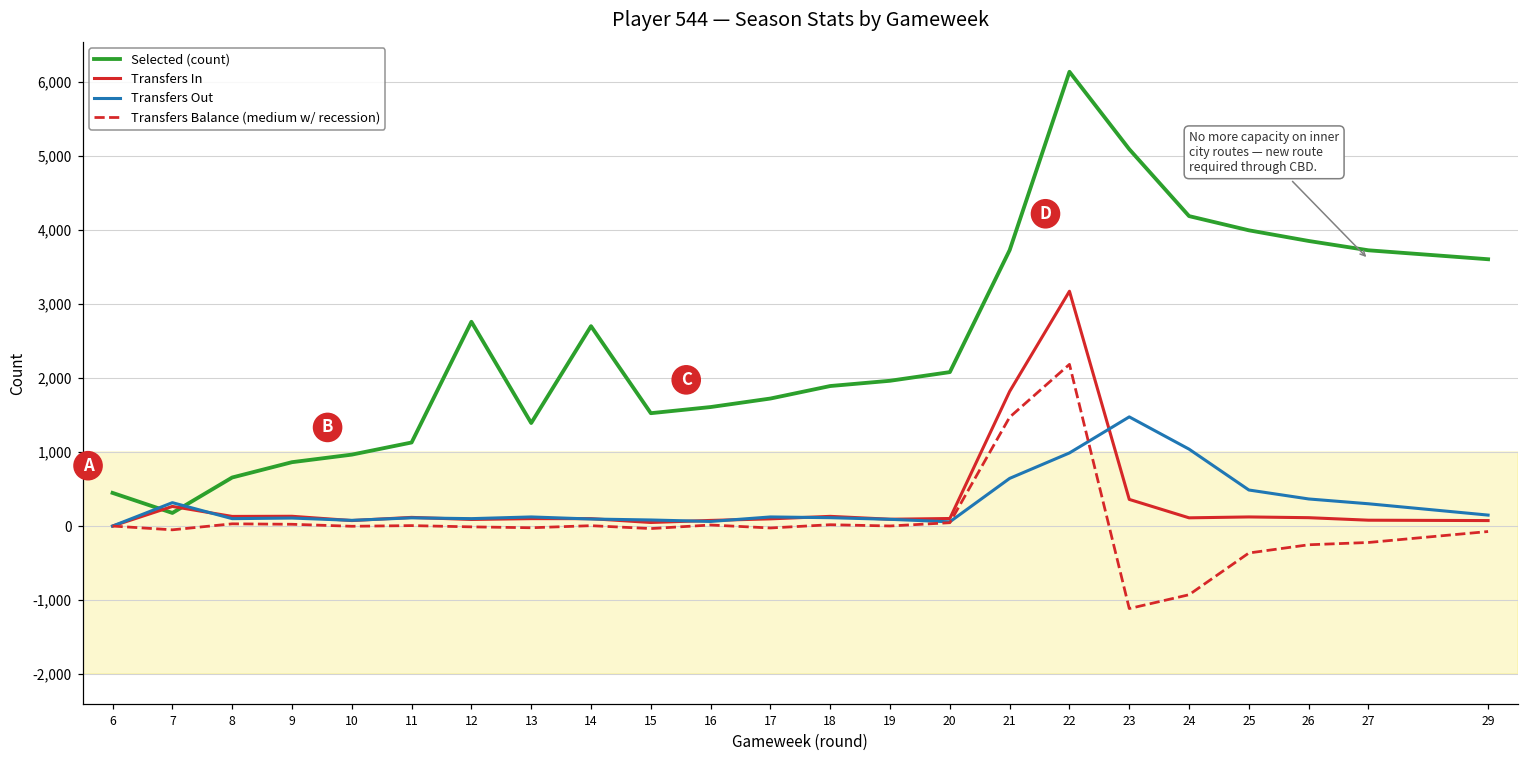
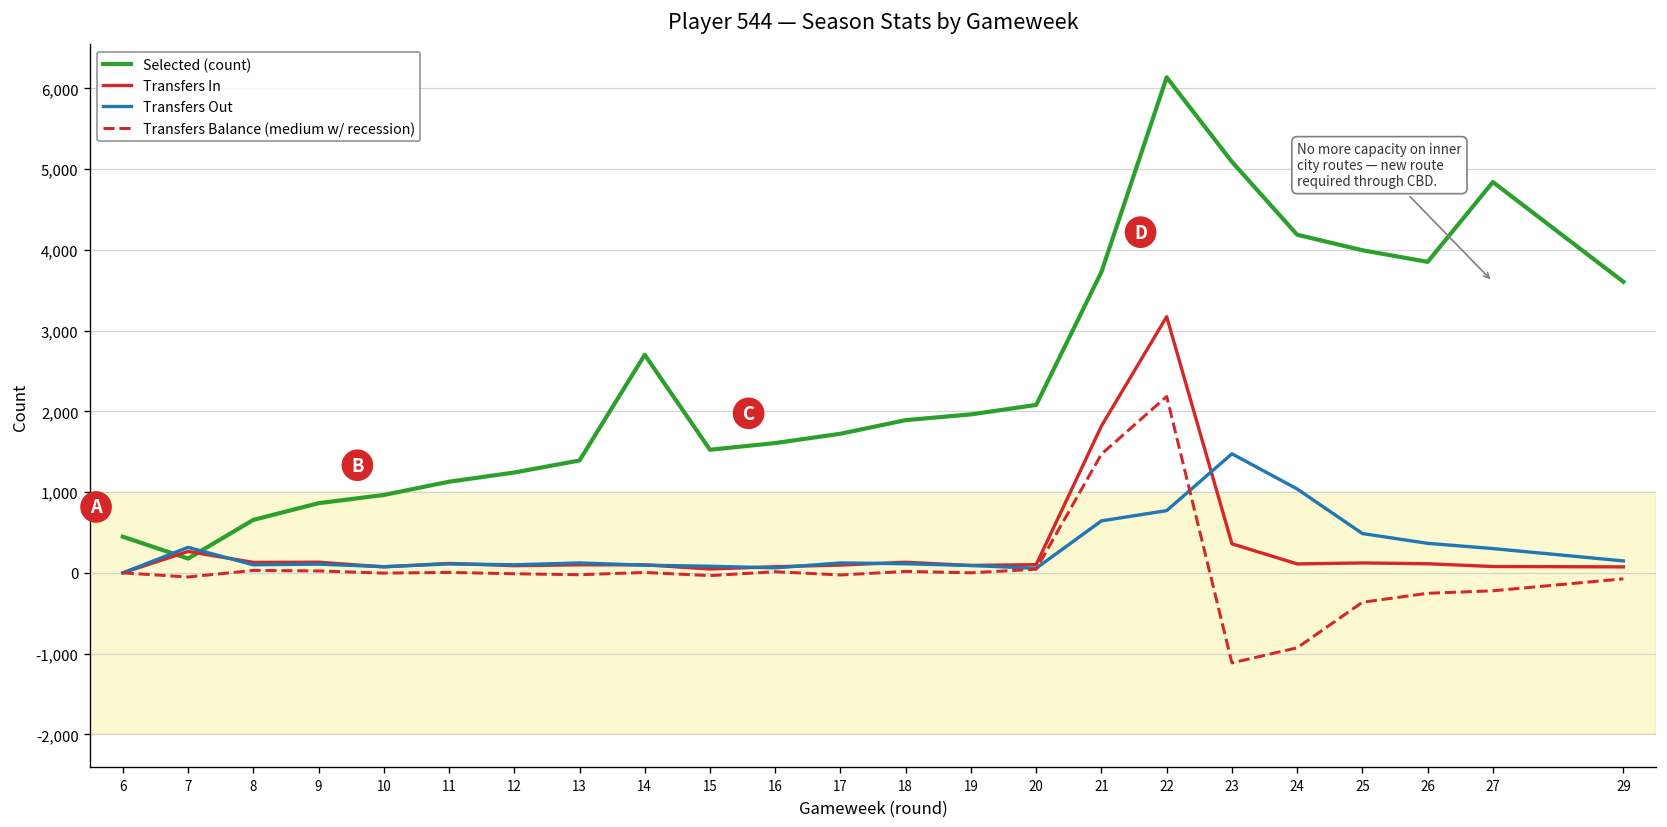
  {
    "Selected (count)": {
      "6": "400",
      "7": "200",
      "8": "700",
      "9": "900",
      "10": "1,000",
      "11": "1,100",
-     "12": "2,800",
+     "12": "1,200",
      "13": "1,400",
      "14": "2,700",
      "15": "1,500",
      "16": "1,600",
      "17": "1,700",
      "18": "1,900",
      "19": "2,000",
      "20": "2,100",
      "21": "3,700",
      "22": "6,100",
      "23": "5,100",
      "24": "4,200",
      "25": "4,000",
      "26": "3,900",
-     "27": "3,700",
+     "27": "4,800",
      "29": "3,600"
    },
    "Transfers Out": {
      "7": "300",
      "21": "600",
-     "22": "1,000",
+     "22": "800",
      "23": "1,500",
      "24": "1,000",
      "25": "500",
      "26": "400",
      "27": "300",
      "29": "100"
    }
  }
